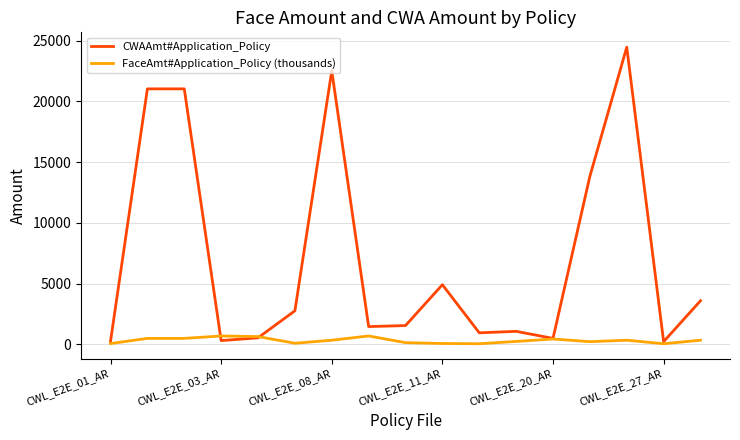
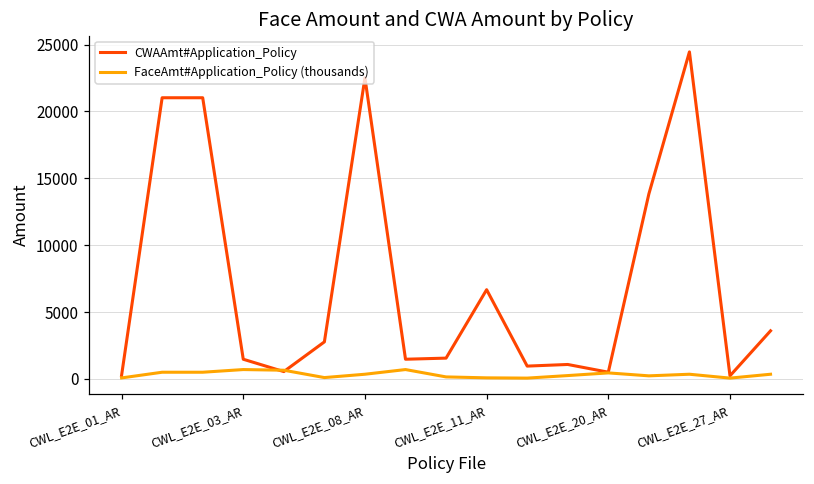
  {
    "CWAAmt#Application_Policy": {
-     "CWL_E2E_03_AR": 300,
-     "CWL_E2E_11_AR": 4900
+     "CWL_E2E_03_AR": 1500,
+     "CWL_E2E_11_AR": 6700
    },
    "FaceAmt#Application_Policy (thousands)": {
      "CWL_E2E_03_AR": 700,
      "CWL_E2E_08_AR": 400,
      "CWL_E2E_11_AR": 100
    }
  }
